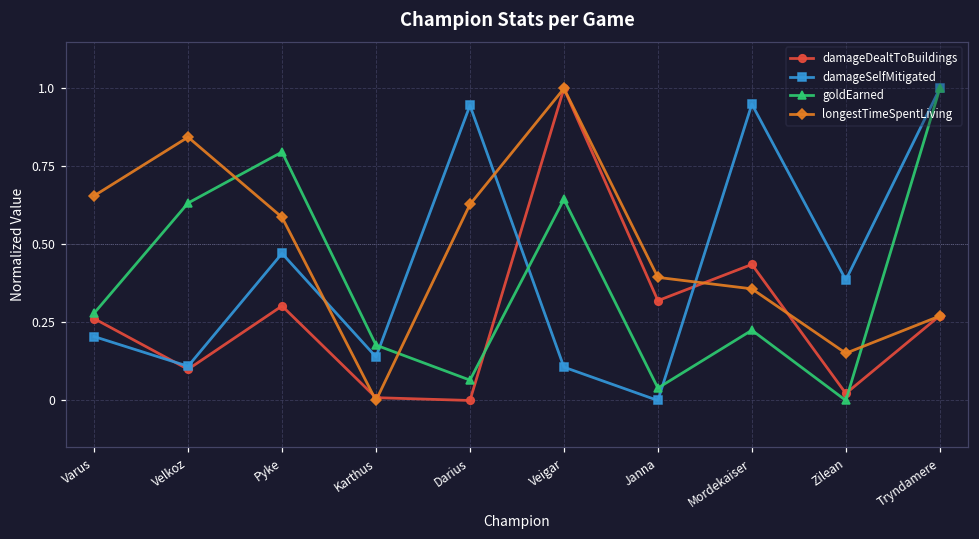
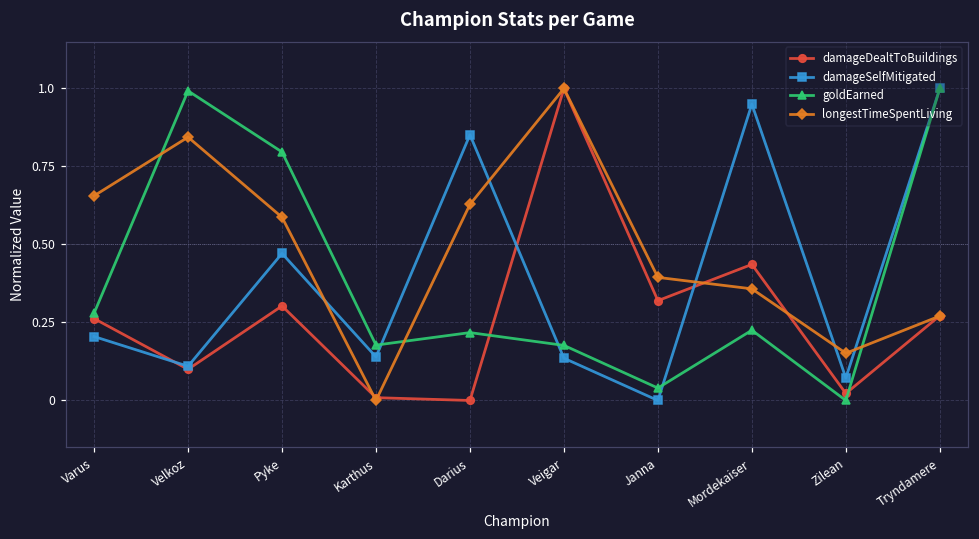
  {
    "damageSelfMitigated": {
      "Varus": 0.20,
      "Velkoz": 0.11,
      "Pyke": 0.47,
      "Karthus": 0.14,
-     "Darius": 0.95,
-     "Veigar": 0.11,
+     "Darius": 0.85,
+     "Veigar": 0.14,
      "Janna": 0.00,
      "Mordekaiser": 0.95,
-     "Zilean": 0.39
+     "Zilean": 0.07
    },
    "goldEarned": {
      "Varus": 0.28,
-     "Velkoz": 0.63,
+     "Velkoz": 0.99,
      "Pyke": 0.80,
      "Karthus": 0.18,
-     "Darius": 0.07,
-     "Veigar": 0.64,
+     "Darius": 0.22,
+     "Veigar": 0.18,
      "Janna": 0.04,
      "Mordekaiser": 0.23,
      "Zilean": 0.00
    }
  }
